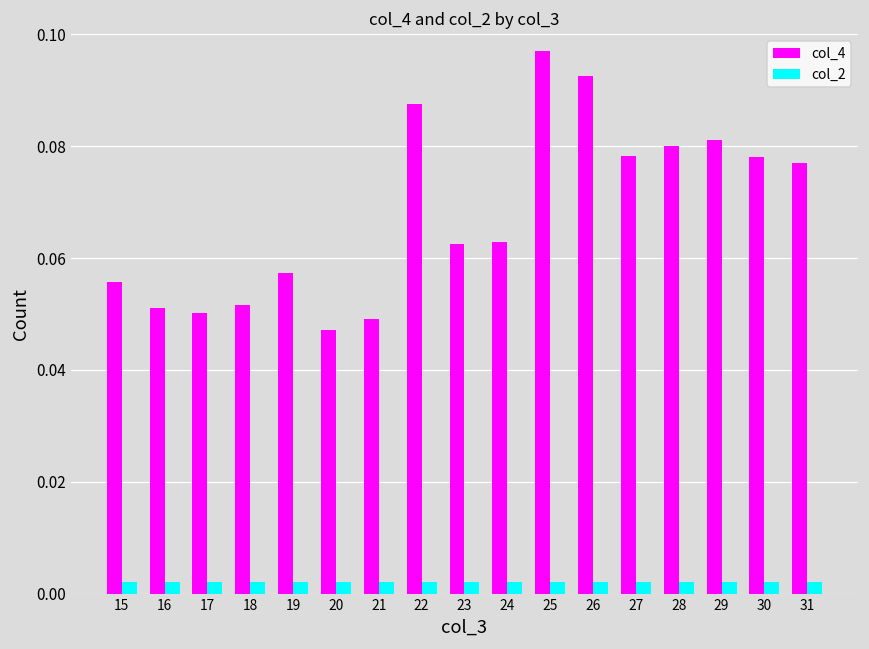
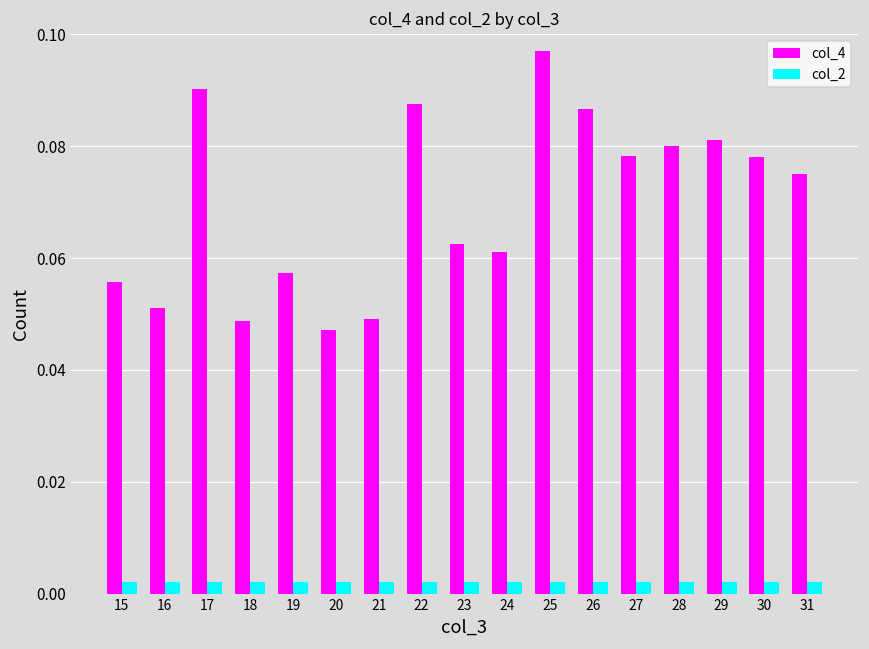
  {
    "col_4": {
      "15": 0.056,
      "16": 0.051,
-     "17": 0.050,
-     "18": 0.052,
+     "17": 0.090,
+     "18": 0.049,
      "19": 0.057,
      "20": 0.047,
      "21": 0.049,
      "22": 0.088,
      "23": 0.063,
-     "24": 0.063,
+     "24": 0.061,
      "25": 0.097,
-     "26": 0.093,
+     "26": 0.087,
      "27": 0.078,
      "28": 0.080,
      "29": 0.081,
      "30": 0.078,
-     "31": 0.077
+     "31": 0.075
    },
    "col_2": {
      "15": 0.002,
      "16": 0.002,
      "17": 0.002,
      "18": 0.002,
      "19": 0.002,
      "20": 0.002,
      "21": 0.002,
      "22": 0.002,
      "23": 0.002,
      "24": 0.002,
      "25": 0.002,
      "26": 0.002,
      "27": 0.002,
      "28": 0.002,
      "29": 0.002,
      "30": 0.002,
      "31": 0.002
    }
  }
